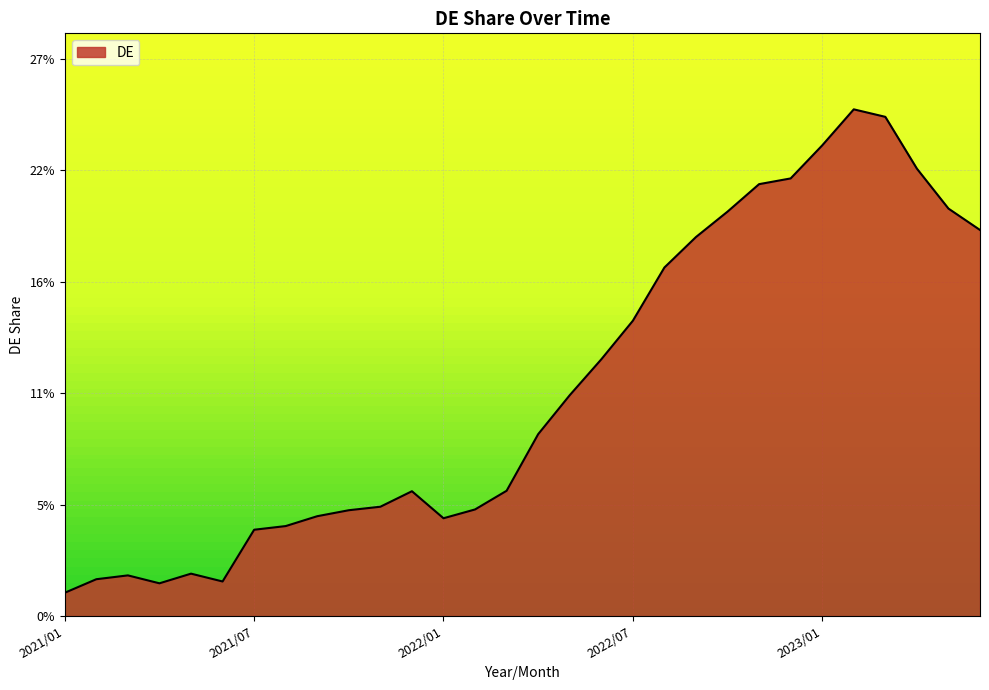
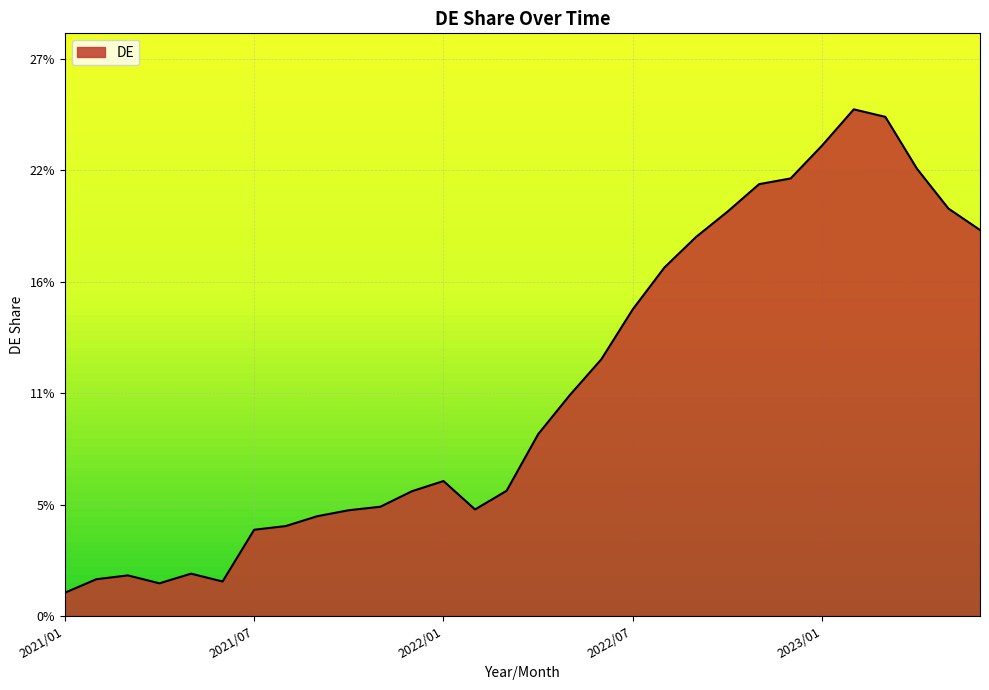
  {
    "2021/01": "1.1%",
    "2021/07": "4.2%",
-   "2022/01": "4.7%",
-   "2022/07": "14.3%",
+   "2022/01": "6.5%",
+   "2022/07": "14.9%",
    "2023/01": "22.8%"
  }
